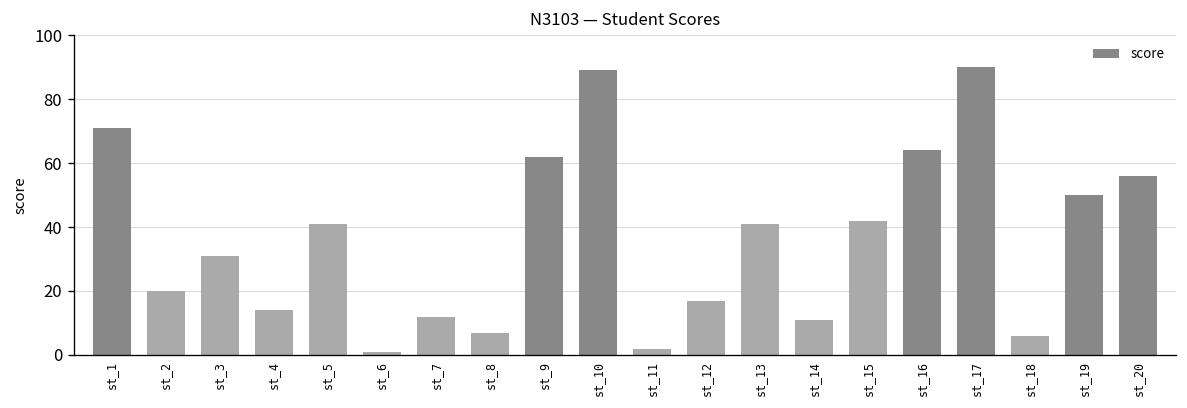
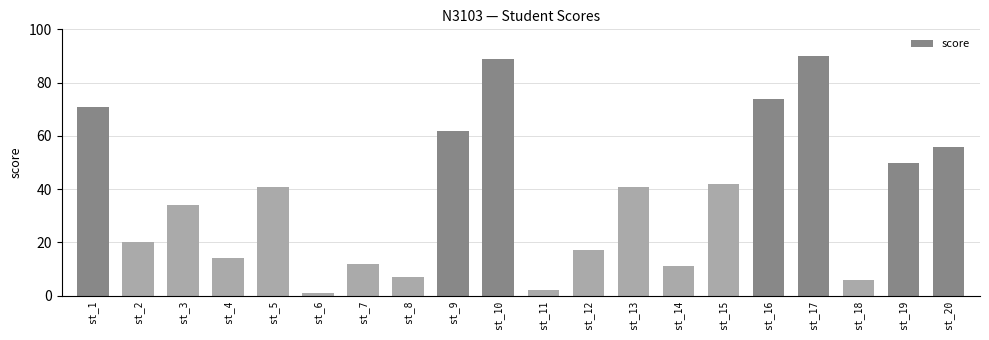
  {
    "st_1": 71,
    "st_2": 20,
-   "st_3": 31,
+   "st_3": 34,
    "st_4": 14,
    "st_5": 41,
    "st_6": 1,
    "st_7": 12,
    "st_8": 7,
    "st_9": 62,
    "st_10": 89,
    "st_11": 2,
    "st_12": 17,
    "st_13": 41,
    "st_14": 11,
    "st_15": 42,
-   "st_16": 64,
+   "st_16": 74,
    "st_17": 90,
    "st_18": 6,
    "st_19": 50,
    "st_20": 56
  }
